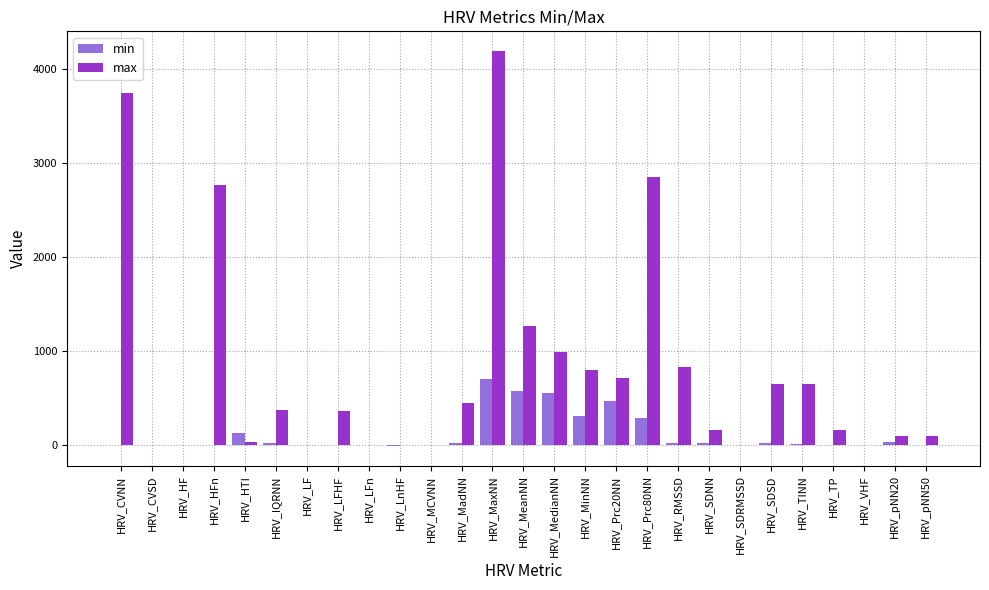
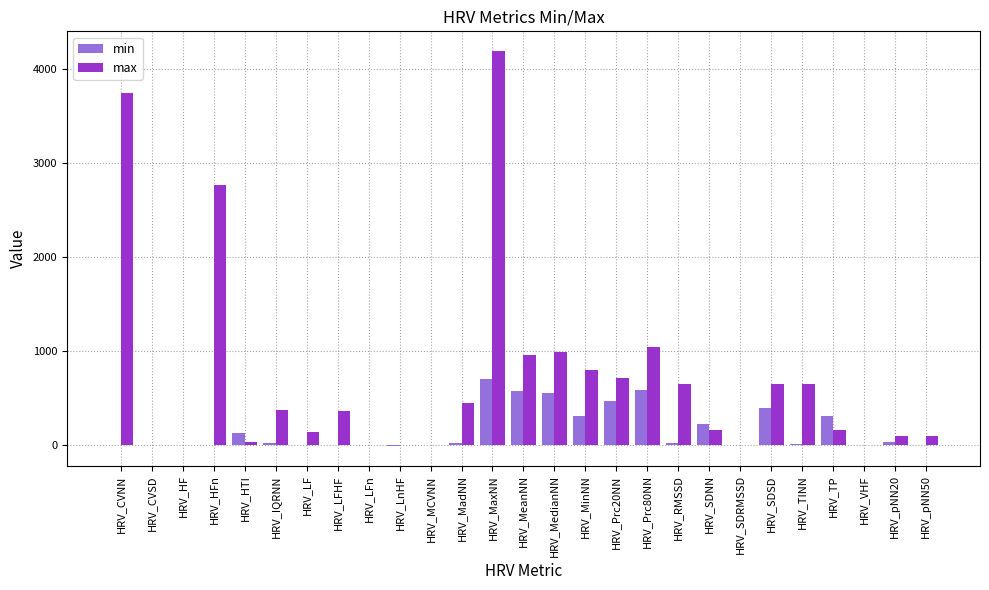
  {
    "min": {
      "HRV_HTI": 100,
      "HRV_IQRNN": 0,
      "HRV_MaxNN": 700,
      "HRV_MeanNN": 600,
      "HRV_MedianNN": 600,
      "HRV_MinNN": 300,
      "HRV_Prc20NN": 500,
-     "HRV_Prc80NN": 300,
-     "HRV_SDNN": 0,
-     "HRV_SDSD": 0,
-     "HRV_TP": 0,
+     "HRV_Prc80NN": 600,
+     "HRV_SDNN": 200,
+     "HRV_SDSD": 400,
+     "HRV_TP": 300,
      "HRV_pNN20": 0
    },
    "max": {
      "HRV_CVNN": 3700,
      "HRV_HFn": 2800,
      "HRV_HTI": 0,
      "HRV_IQRNN": 400,
-     "HRV_LF": 0,
+     "HRV_LF": 100,
      "HRV_LFHF": 400,
      "HRV_MadNN": 400,
      "HRV_MaxNN": 4200,
-     "HRV_MeanNN": 1300,
+     "HRV_MeanNN": 1000,
      "HRV_MedianNN": 1000,
      "HRV_MinNN": 800,
      "HRV_Prc20NN": 700,
-     "HRV_Prc80NN": 2900,
-     "HRV_RMSSD": 800,
+     "HRV_Prc80NN": 1000,
+     "HRV_RMSSD": 700,
      "HRV_SDNN": 200,
      "HRV_SDSD": 700,
      "HRV_TINN": 600,
      "HRV_TP": 200,
      "HRV_pNN20": 100,
      "HRV_pNN50": 100
    }
  }
